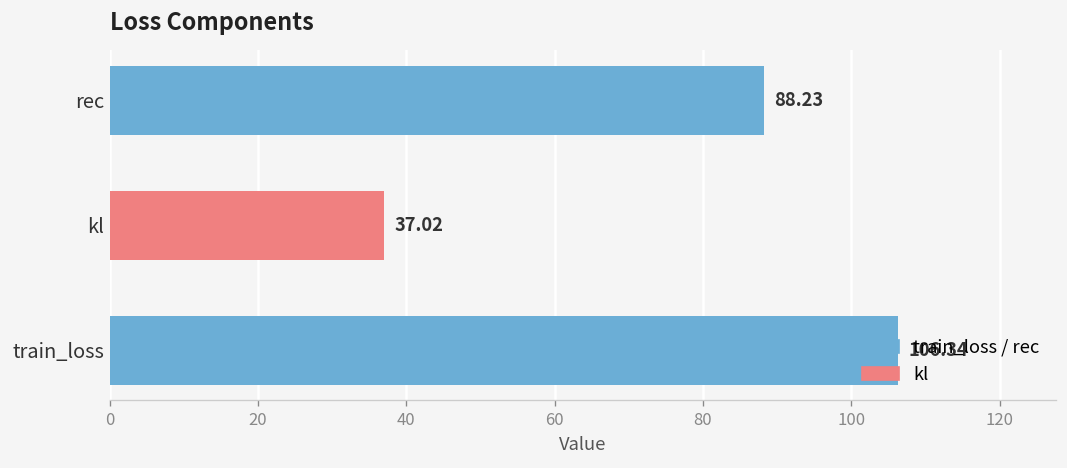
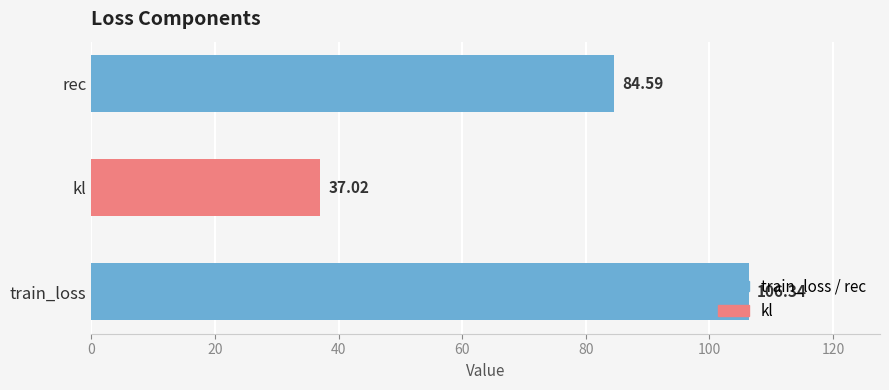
  {
-   "rec": 88.23,
+   "rec": 84.59,
    "kl": 37.02,
    "train_loss": 106.34
  }
